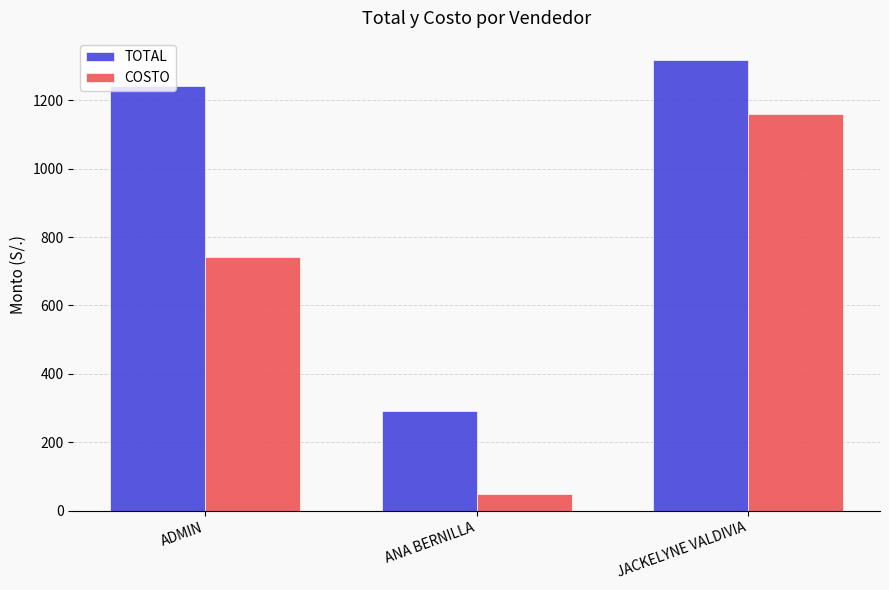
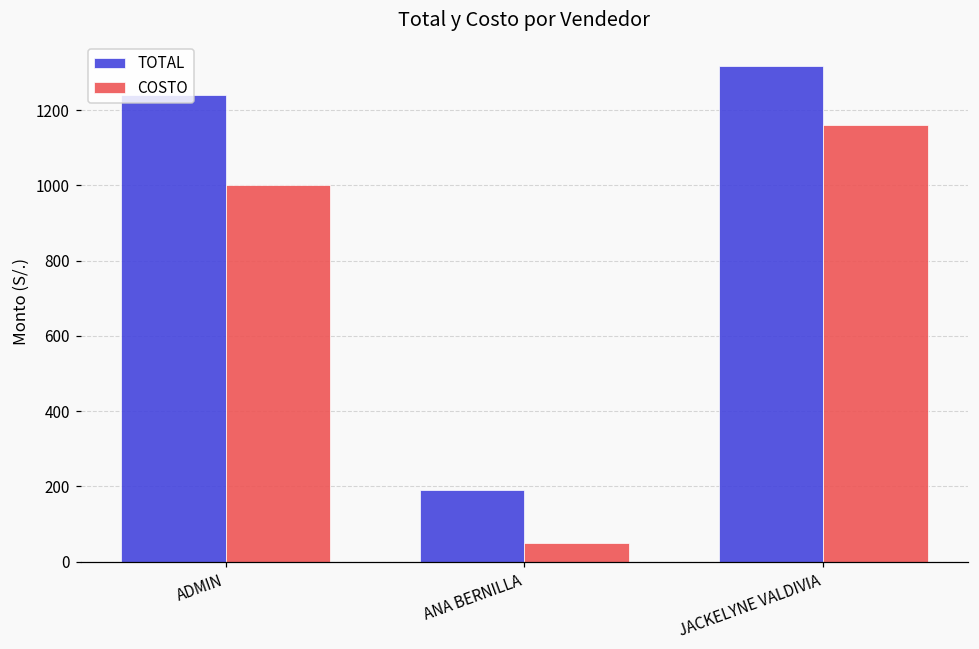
  {
    "TOTAL": {
-     "ANA BERNILLA": 290,
+     "ANA BERNILLA": 190,
      "JACKELYNE VALDIVIA": 1320
    },
    "COSTO": {
-     "ADMIN": 740,
+     "ADMIN": 1000,
      "ANA BERNILLA": 50,
      "JACKELYNE VALDIVIA": 1160
    }
  }
